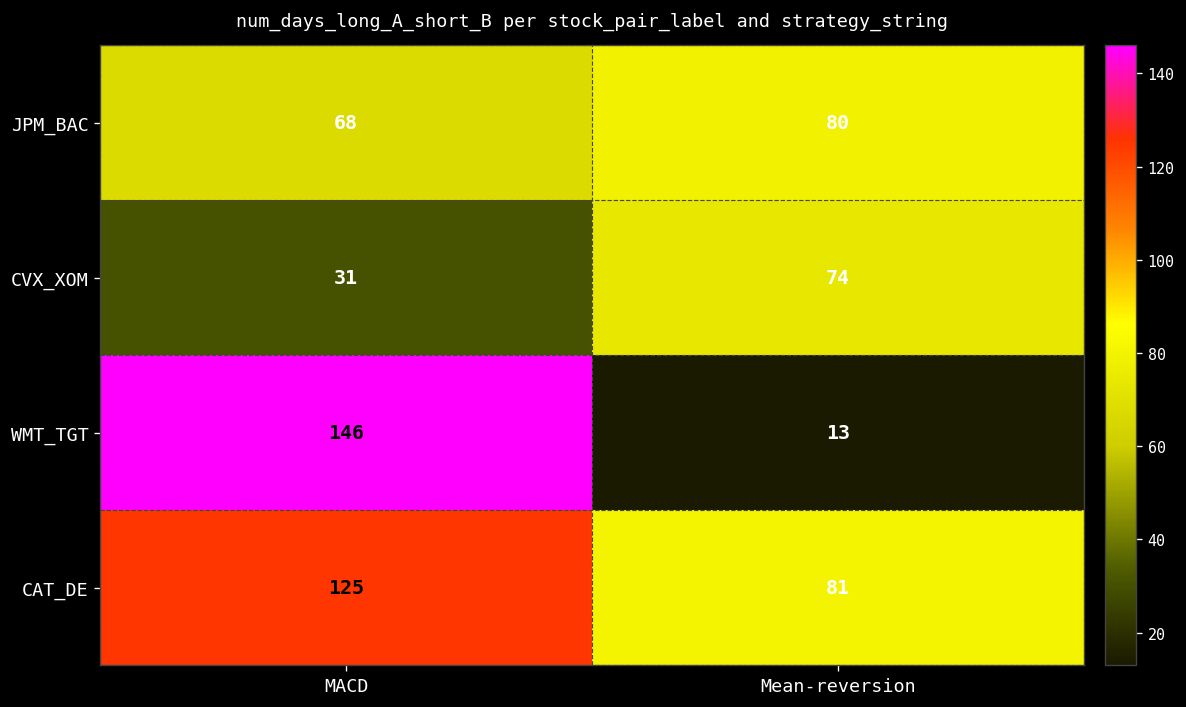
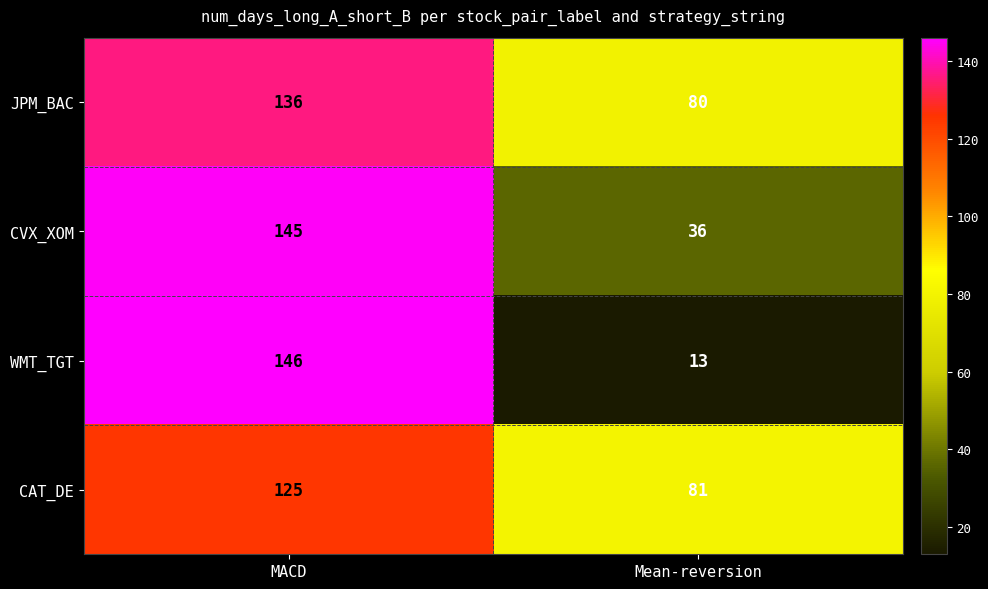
  {
    "JPM_BAC": {
-     "MACD": 68,
+     "MACD": 136,
      "Mean-reversion": 80
    },
    "CVX_XOM": {
-     "MACD": 31,
-     "Mean-reversion": 74
+     "MACD": 145,
+     "Mean-reversion": 36
    },
    "WMT_TGT": {
      "MACD": 146,
      "Mean-reversion": 13
    },
    "CAT_DE": {
      "MACD": 125,
      "Mean-reversion": 81
    }
  }
